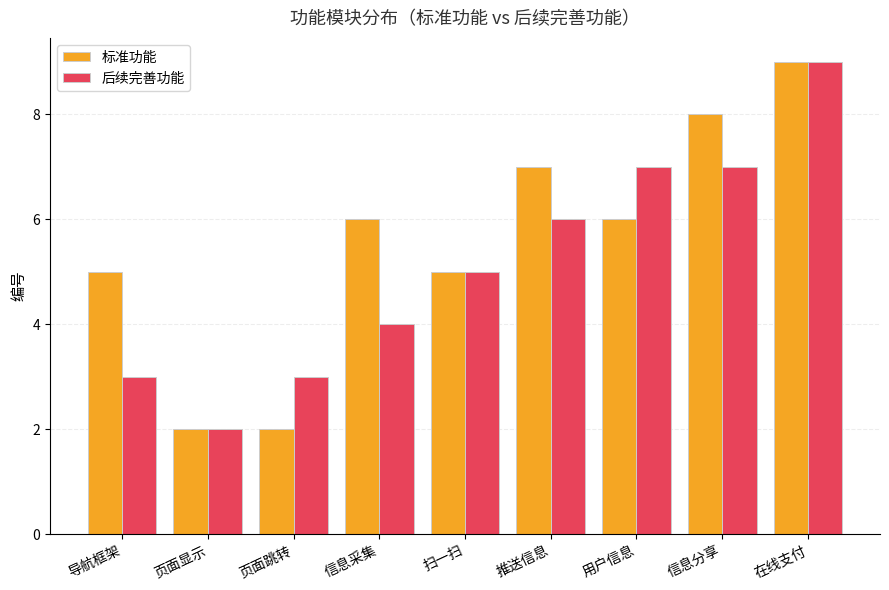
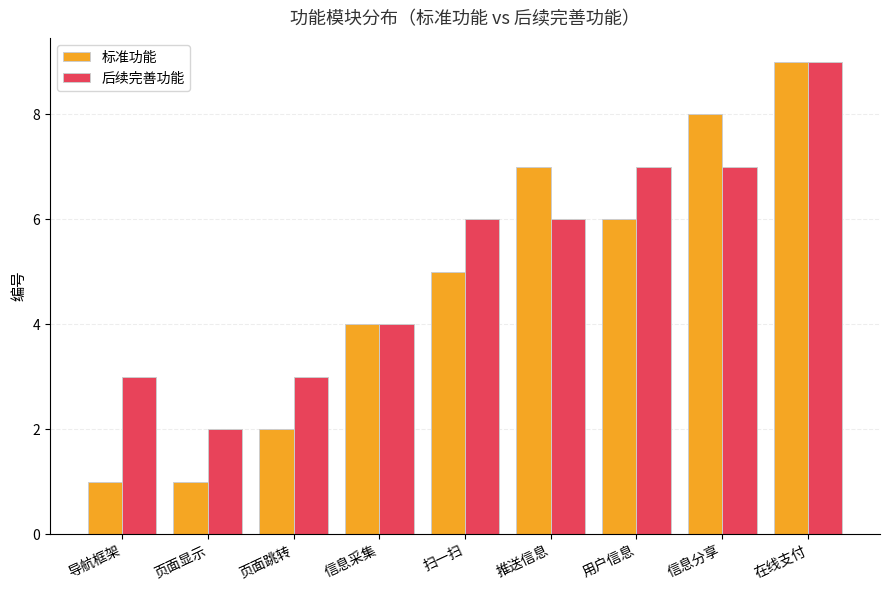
  {
    "标准功能": {
-     "导航框架": 5,
-     "页面显示": 2,
+     "导航框架": 1,
+     "页面显示": 1,
      "页面跳转": 2,
-     "信息采集": 6,
+     "信息采集": 4,
      "扫一扫": 5,
      "推送信息": 7,
      "用户信息": 6,
      "信息分享": 8,
      "在线支付": 9
    },
    "后续完善功能": {
      "导航框架": 3,
      "页面显示": 2,
      "页面跳转": 3,
      "信息采集": 4,
-     "扫一扫": 5,
+     "扫一扫": 6,
      "推送信息": 6,
      "用户信息": 7,
      "信息分享": 7,
      "在线支付": 9
    }
  }
